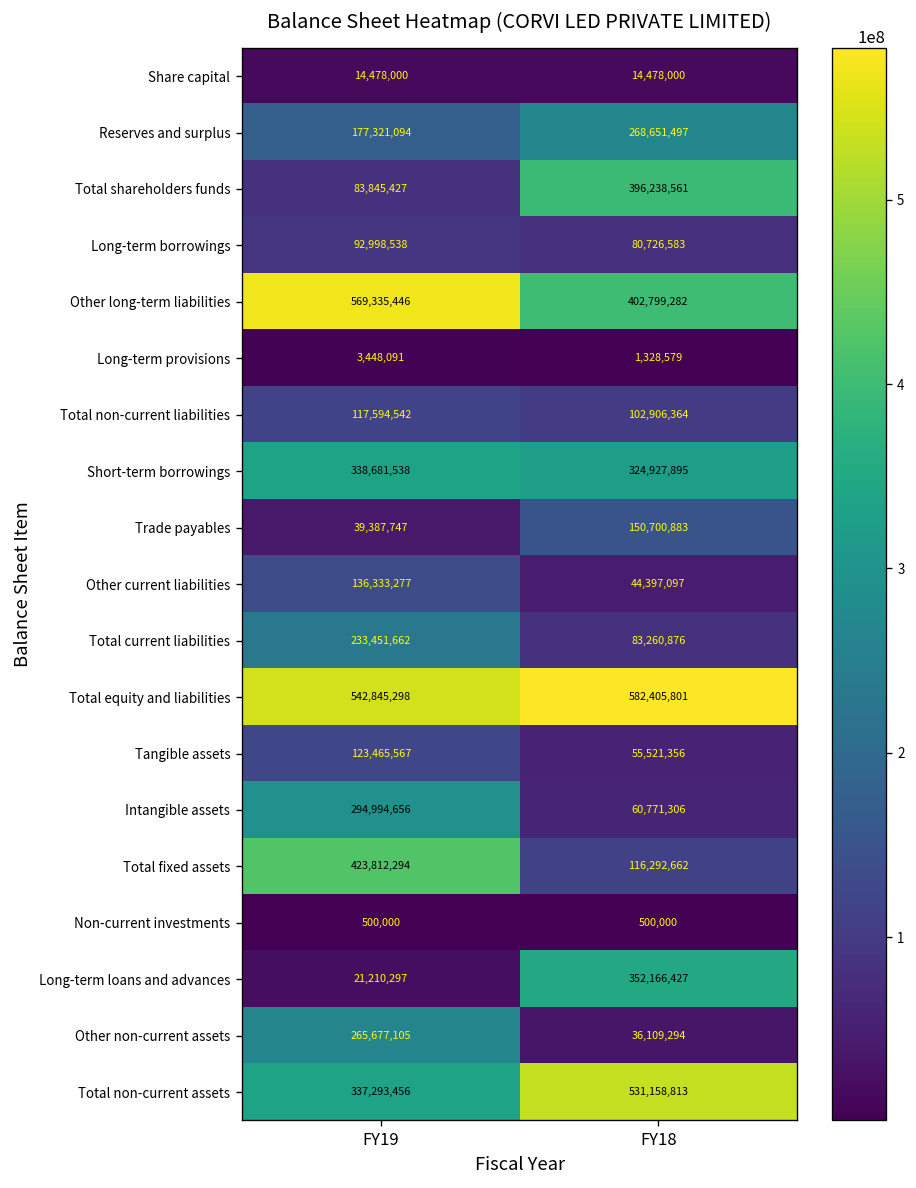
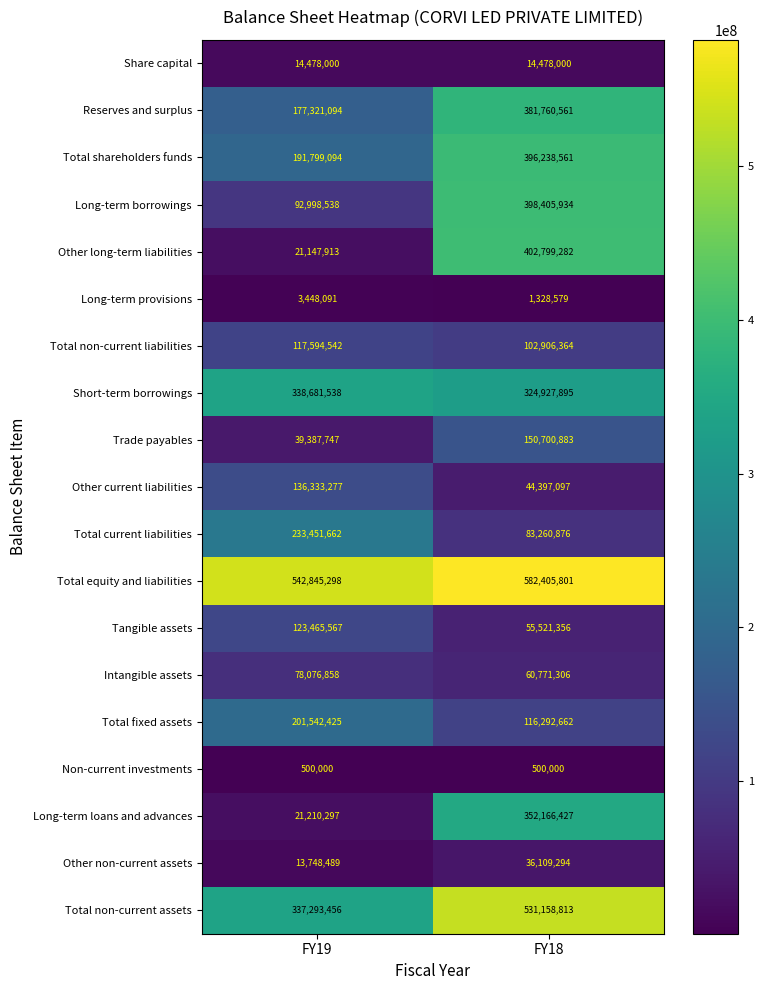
  {
    "Share capital": {
      "FY19": "14,478,000",
      "FY18": "14,478,000"
    },
    "Reserves and surplus": {
      "FY19": "177,321,094",
-     "FY18": "268,651,497"
+     "FY18": "381,760,561"
    },
    "Total shareholders funds": {
-     "FY19": "83,845,427",
+     "FY19": "191,799,094",
      "FY18": "396,238,561"
    },
    "Long-term borrowings": {
      "FY19": "92,998,538",
-     "FY18": "80,726,583"
+     "FY18": "398,405,934"
    },
    "Other long-term liabilities": {
-     "FY19": "569,335,446",
+     "FY19": "21,147,913",
      "FY18": "402,799,282"
    },
    "Long-term provisions": {
      "FY19": "3,448,091",
      "FY18": "1,328,579"
    },
    "Total non-current liabilities": {
      "FY19": "117,594,542",
      "FY18": "102,906,364"
    },
    "Short-term borrowings": {
      "FY19": "338,681,538",
      "FY18": "324,927,895"
    },
    "Trade payables": {
      "FY19": "39,387,747",
      "FY18": "150,700,883"
    },
    "Other current liabilities": {
      "FY19": "136,333,277",
      "FY18": "44,397,097"
    },
    "Total current liabilities": {
      "FY19": "233,451,662",
      "FY18": "83,260,876"
    },
    "Total equity and liabilities": {
      "FY19": "542,845,298",
      "FY18": "582,405,801"
    },
    "Tangible assets": {
      "FY19": "123,465,567",
      "FY18": "55,521,356"
    },
    "Intangible assets": {
-     "FY19": "294,994,656",
+     "FY19": "78,076,858",
      "FY18": "60,771,306"
    },
    "Total fixed assets": {
-     "FY19": "423,812,294",
+     "FY19": "201,542,425",
      "FY18": "116,292,662"
    },
    "Non-current investments": {
      "FY19": "500,000",
      "FY18": "500,000"
    },
    "Long-term loans and advances": {
      "FY19": "21,210,297",
      "FY18": "352,166,427"
    },
    "Other non-current assets": {
-     "FY19": "265,677,105",
+     "FY19": "13,748,489",
      "FY18": "36,109,294"
    },
    "Total non-current assets": {
      "FY19": "337,293,456",
      "FY18": "531,158,813"
    }
  }
